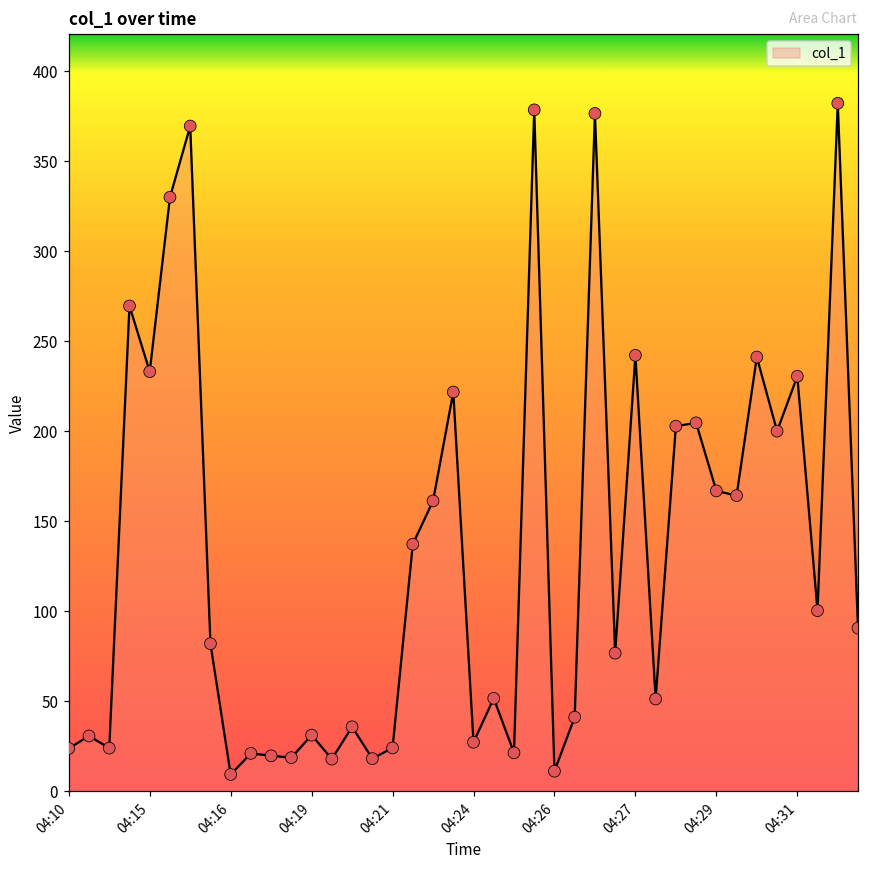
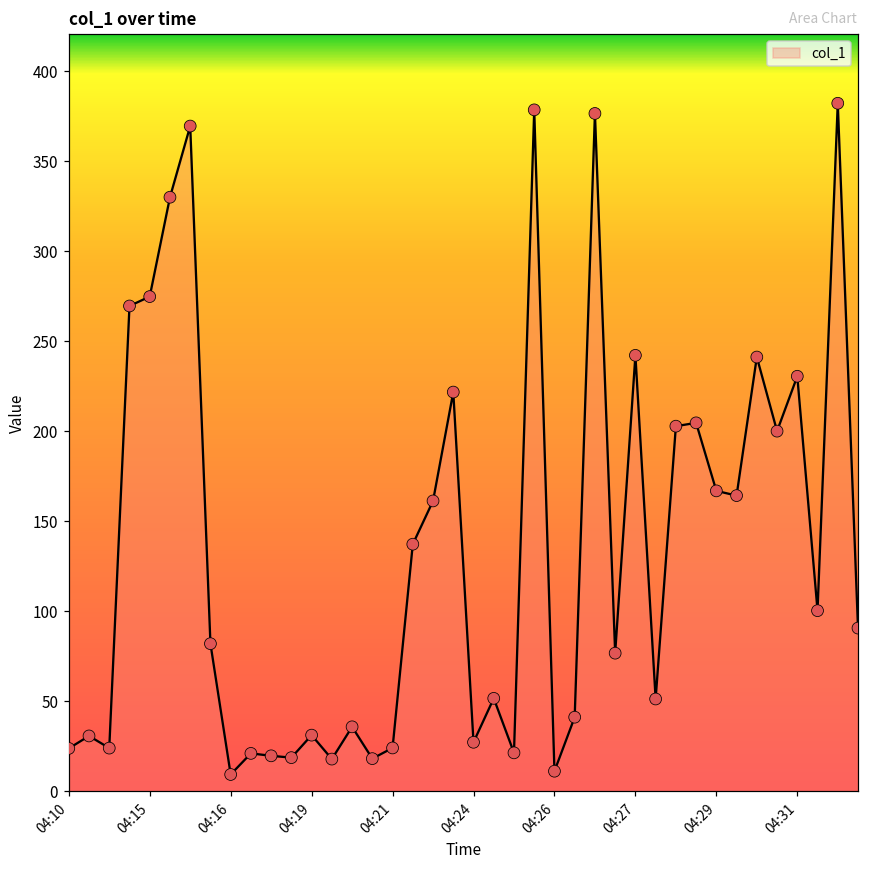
  {
-   "04:15": 233,
+   "04:15": 275,
    "04:21": 24,
    "04:26": 11
  }
